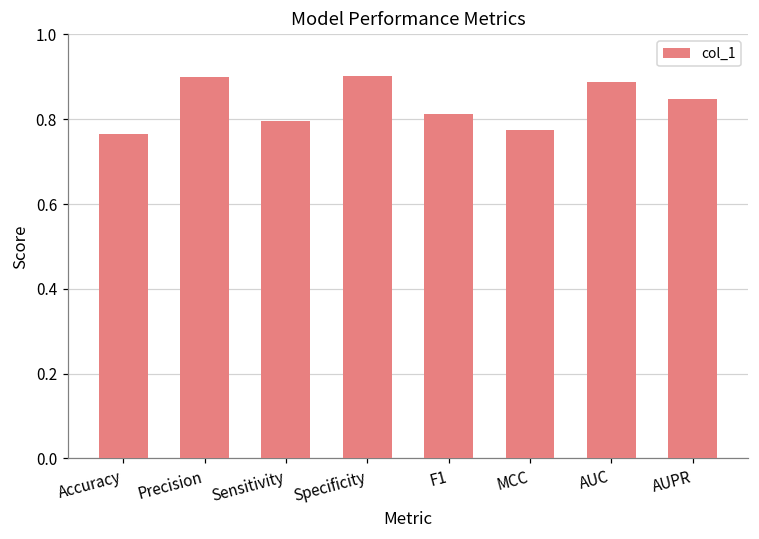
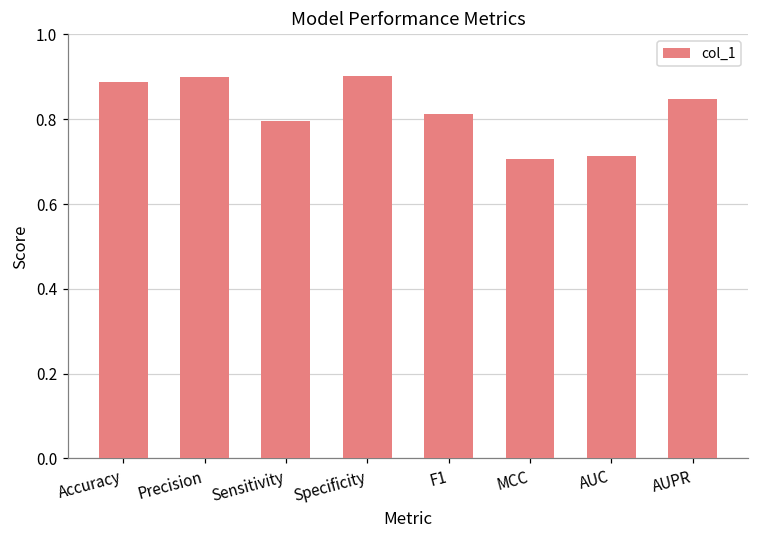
  {
-   "Accuracy": 0.77,
+   "Accuracy": 0.89,
    "Precision": 0.90,
    "Sensitivity": 0.79,
    "Specificity": 0.90,
    "F1": 0.81,
-   "MCC": 0.77,
-   "AUC": 0.89,
+   "MCC": 0.71,
+   "AUC": 0.71,
    "AUPR": 0.85
  }
